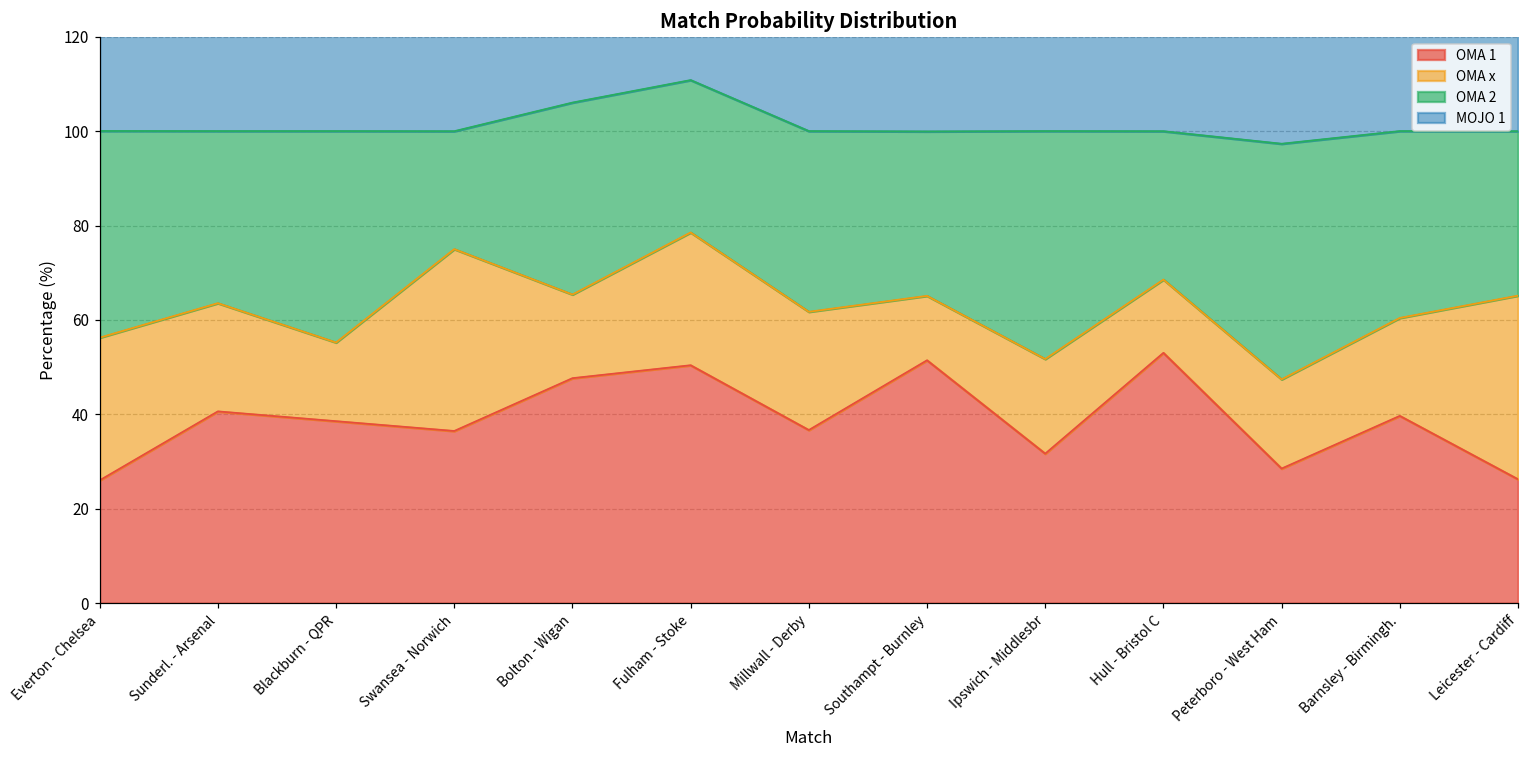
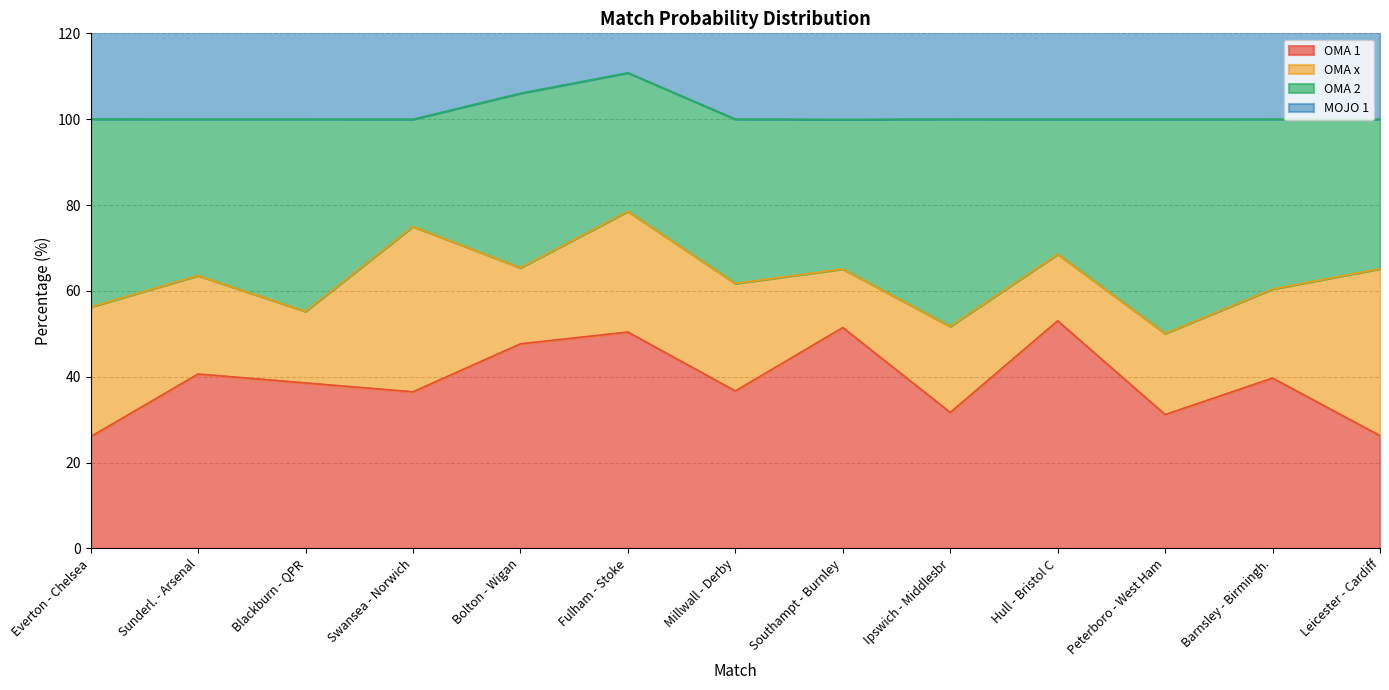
  {
    "OMA 1": {
      "Everton - Chelsea": 26,
      "Sunderl. - Arsenal": 41,
      "Blackburn - QPR": 39,
      "Swansea - Norwich": 36,
      "Bolton - Wigan": 48,
      "Fulham - Stoke": 50,
      "Millwall - Derby": 37,
      "Southampt - Burnley": 51,
      "Ipswich - Middlesbr": 32,
      "Hull - Bristol C": 53,
-     "Peterboro - West Ham": 29,
+     "Peterboro - West Ham": 31,
      "Barnsley - Birmingh.": 40,
      "Leicester - Cardiff": 26
    },
    "OMA x": {
      "Everton - Chelsea": 30,
      "Sunderl. - Arsenal": 23,
      "Blackburn - QPR": 17,
      "Swansea - Norwich": 39,
      "Bolton - Wigan": 18,
      "Fulham - Stoke": 28,
      "Millwall - Derby": 25,
      "Southampt - Burnley": 14,
      "Ipswich - Middlesbr": 20,
      "Hull - Bristol C": 16,
      "Peterboro - West Ham": 19,
      "Barnsley - Birmingh.": 21,
      "Leicester - Cardiff": 39
    },
    "OMA 2": {
      "Everton - Chelsea": 44,
      "Sunderl. - Arsenal": 36,
      "Blackburn - QPR": 45,
      "Swansea - Norwich": 25,
      "Bolton - Wigan": 41,
      "Fulham - Stoke": 32,
      "Millwall - Derby": 38,
      "Southampt - Burnley": 35,
      "Ipswich - Middlesbr": 48,
      "Hull - Bristol C": 31,
      "Peterboro - West Ham": 50,
      "Barnsley - Birmingh.": 40,
      "Leicester - Cardiff": 35
    }
  }
